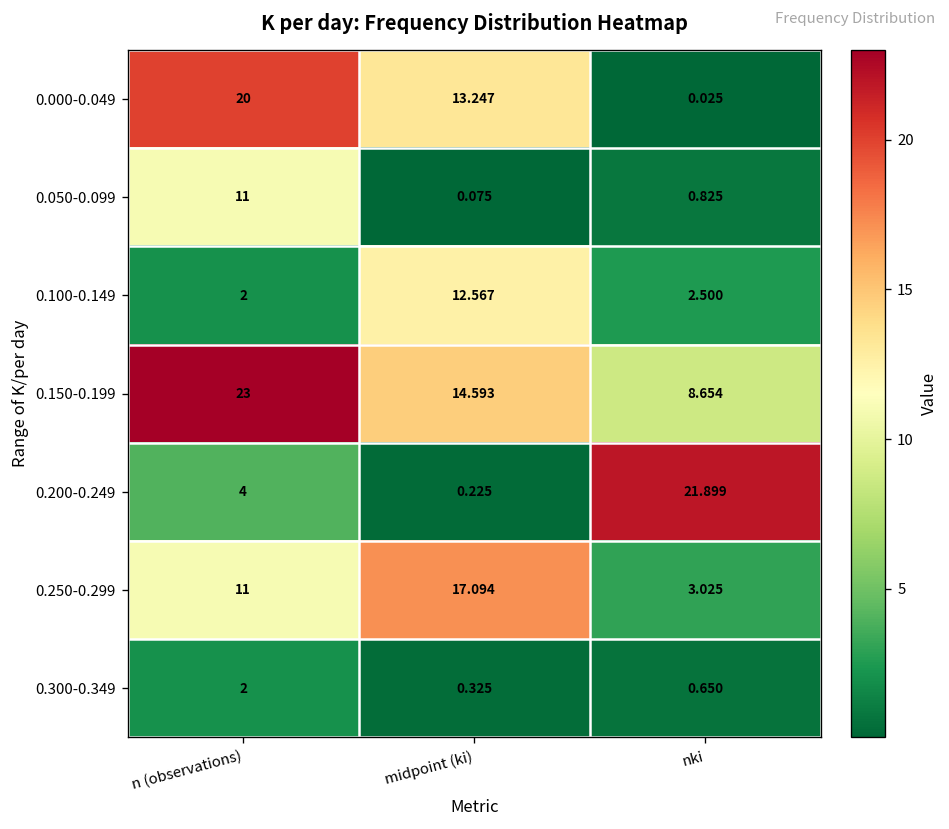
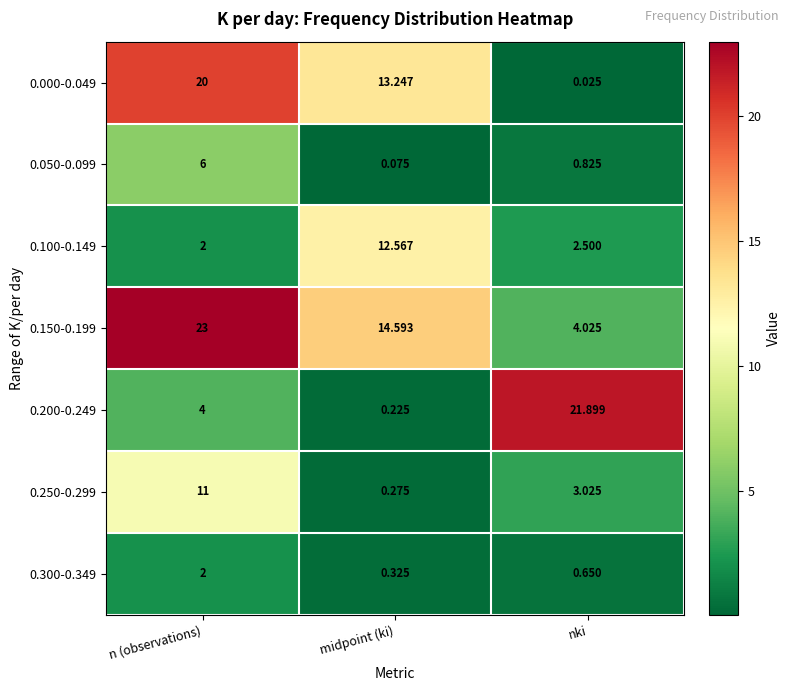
  {
    "0.000-0.049": {
      "n (observations)": 20,
      "midpoint (ki)": 13.247,
      "nki": 0.025
    },
    "0.050-0.099": {
-     "n (observations)": 11,
+     "n (observations)": 6,
      "midpoint (ki)": 0.075,
      "nki": 0.825
    },
    "0.100-0.149": {
      "n (observations)": 2,
      "midpoint (ki)": 12.567,
      "nki": 2.500
    },
    "0.150-0.199": {
      "n (observations)": 23,
      "midpoint (ki)": 14.593,
-     "nki": 8.654
+     "nki": 4.025
    },
    "0.200-0.249": {
      "n (observations)": 4,
      "midpoint (ki)": 0.225,
      "nki": 21.899
    },
    "0.250-0.299": {
      "n (observations)": 11,
-     "midpoint (ki)": 17.094,
+     "midpoint (ki)": 0.275,
      "nki": 3.025
    },
    "0.300-0.349": {
      "n (observations)": 2,
      "midpoint (ki)": 0.325,
      "nki": 0.650
    }
  }
